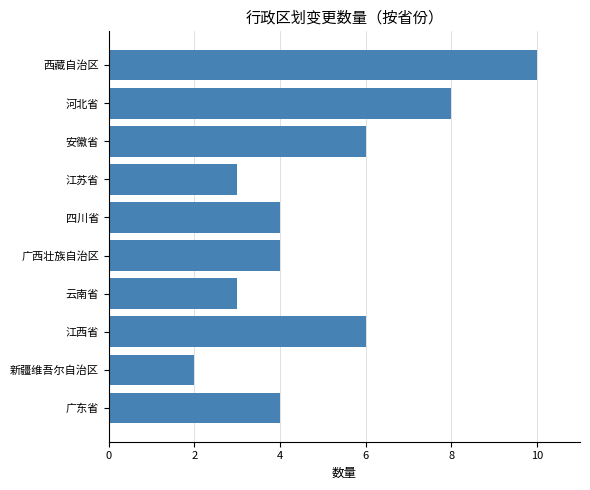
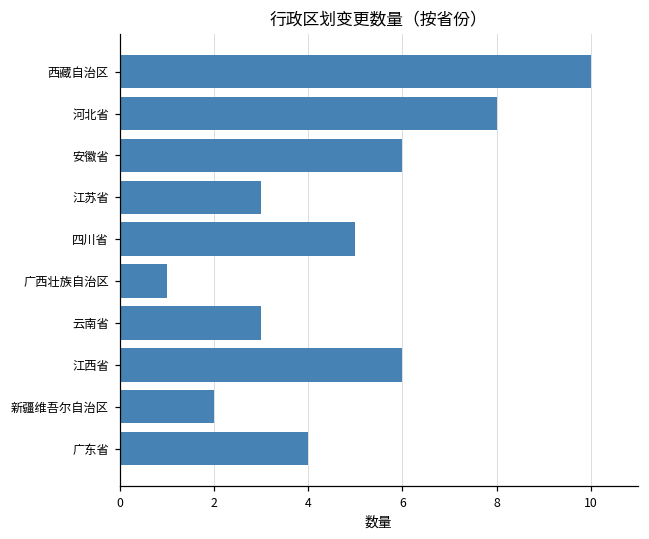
  {
    "西藏自治区": 10,
    "河北省": 8,
    "安徽省": 6,
    "江苏省": 3,
-   "四川省": 4,
-   "广西壮族自治区": 4,
+   "四川省": 5,
+   "广西壮族自治区": 1,
    "云南省": 3,
    "江西省": 6,
    "新疆维吾尔自治区": 2,
    "广东省": 4
  }
